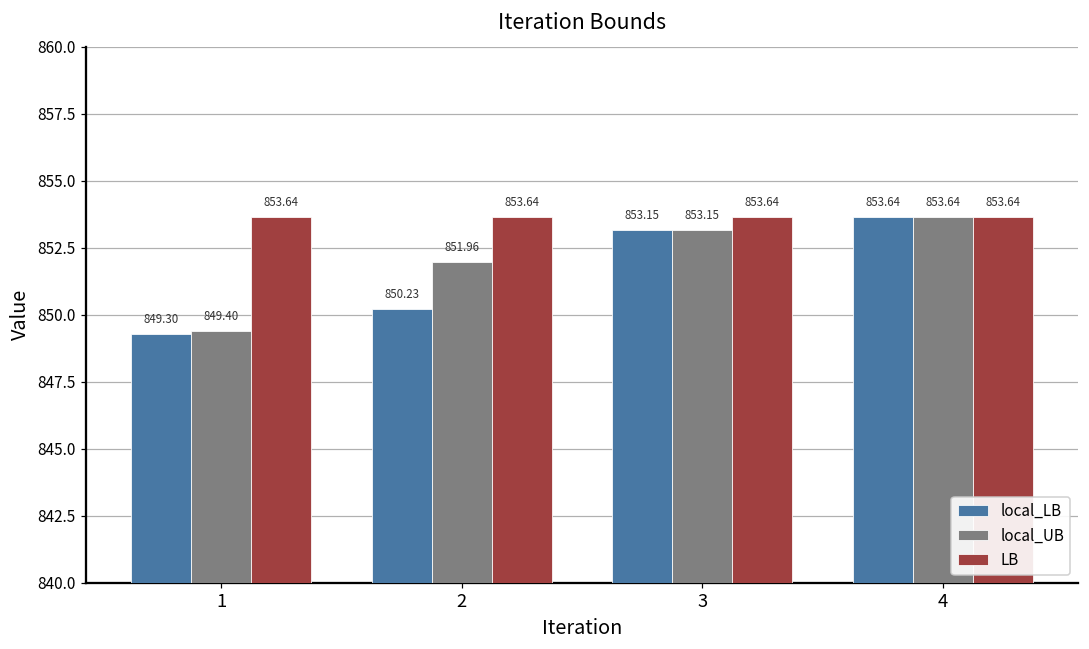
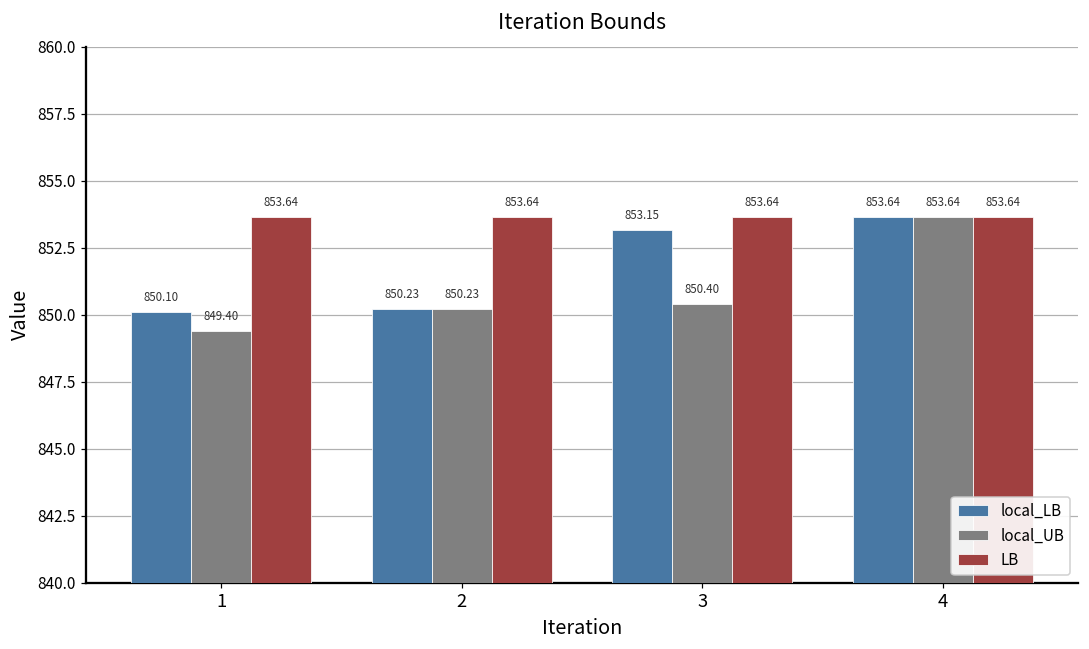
  {
    "local_LB": {
-     "1": 849.30,
+     "1": 850.10,
      "2": 850.23,
      "3": 853.15,
      "4": 853.64
    },
    "local_UB": {
      "1": 849.40,
-     "2": 851.96,
-     "3": 853.15,
+     "2": 850.23,
+     "3": 850.40,
      "4": 853.64
    },
    "LB": {
      "1": 853.64,
      "2": 853.64,
      "3": 853.64,
      "4": 853.64
    }
  }
